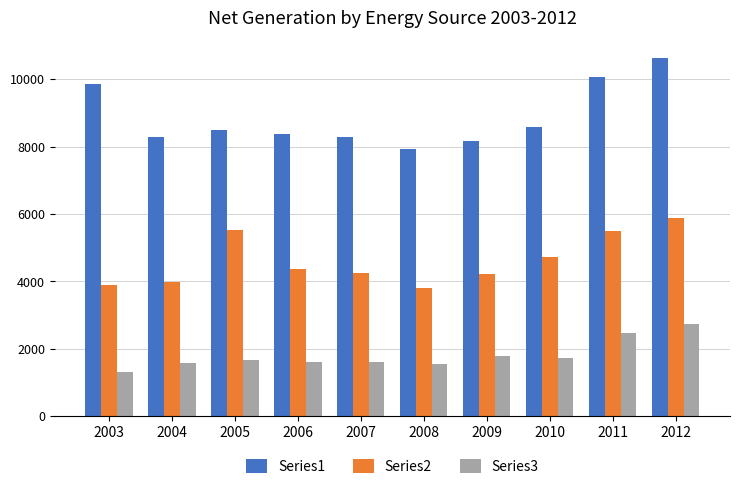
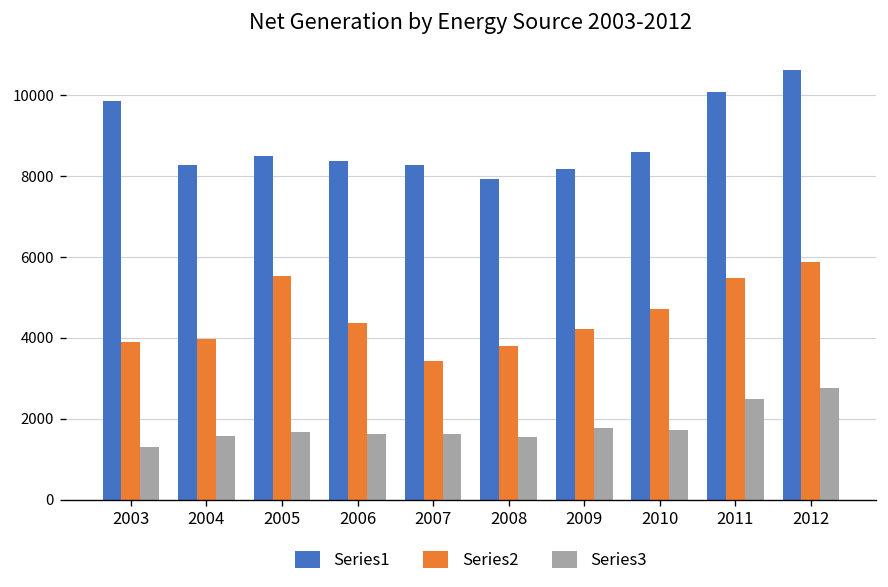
  {
    "Series1": {
      "2003": 9900,
      "2004": 8300,
      "2005": 8500,
      "2006": 8400,
      "2007": 8300,
      "2008": 7900,
      "2009": 8200,
      "2010": 8600,
      "2011": 10100,
      "2012": 10600
    },
    "Series2": {
      "2003": 3900,
      "2004": 4000,
      "2005": 5500,
      "2006": 4400,
-     "2007": 4300,
+     "2007": 3400,
      "2008": 3800,
      "2009": 4200,
      "2010": 4700,
      "2011": 5500,
      "2012": 5900
    },
    "Series3": {
      "2003": 1300,
      "2004": 1600,
      "2005": 1700,
      "2006": 1600,
      "2007": 1600,
      "2008": 1600,
      "2009": 1800,
      "2010": 1700,
      "2011": 2500,
      "2012": 2700
    }
  }
